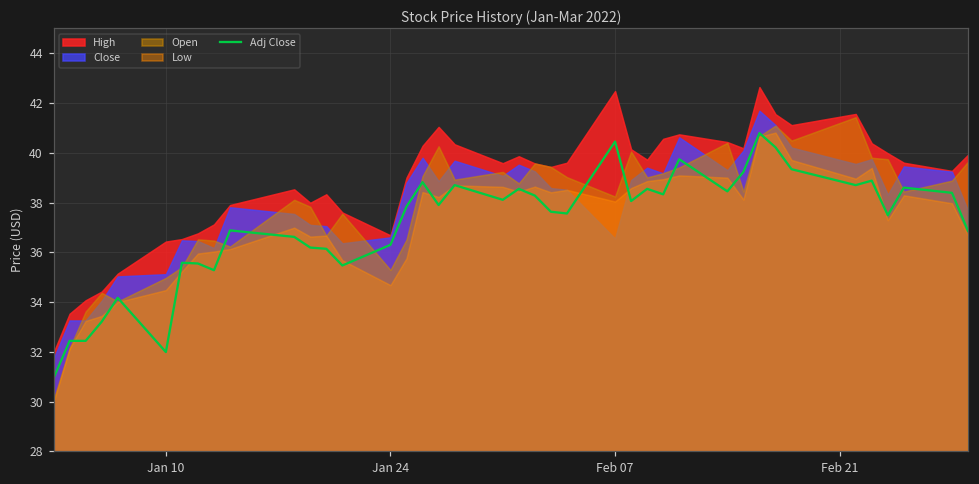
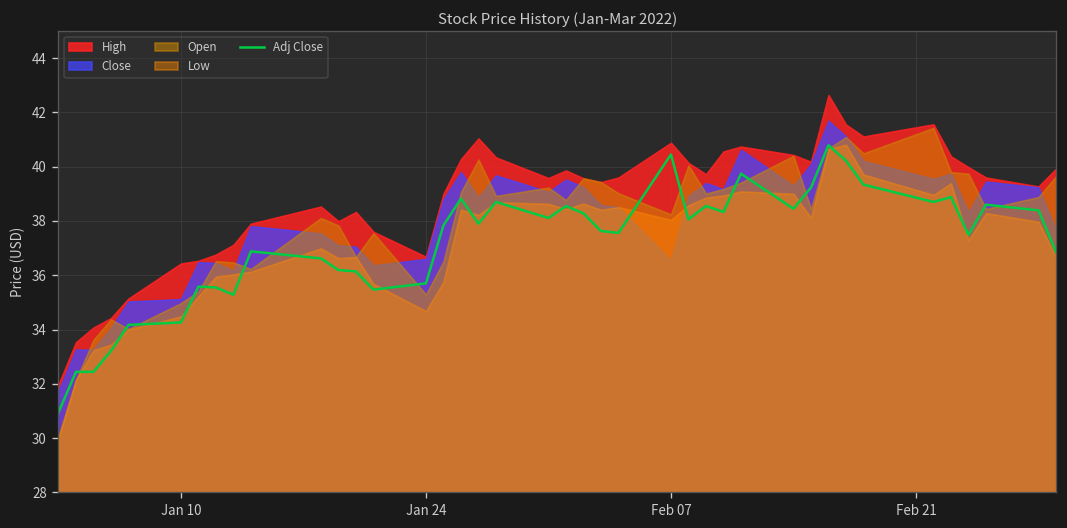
  {
    "Adj Close": {
-     "Jan 10": 32.0,
-     "Jan 24": 36.3,
+     "Jan 10": 34.3,
+     "Jan 24": 35.7,
      "Feb 07": 40.5
    },
    "High": {
      "Jan 10": 36.4,
-     "Feb 07": 42.5
+     "Feb 07": 40.9
    },
    "Close": {
      "Jan 10": 35.1,
      "Feb 07": 36.6
    }
  }
